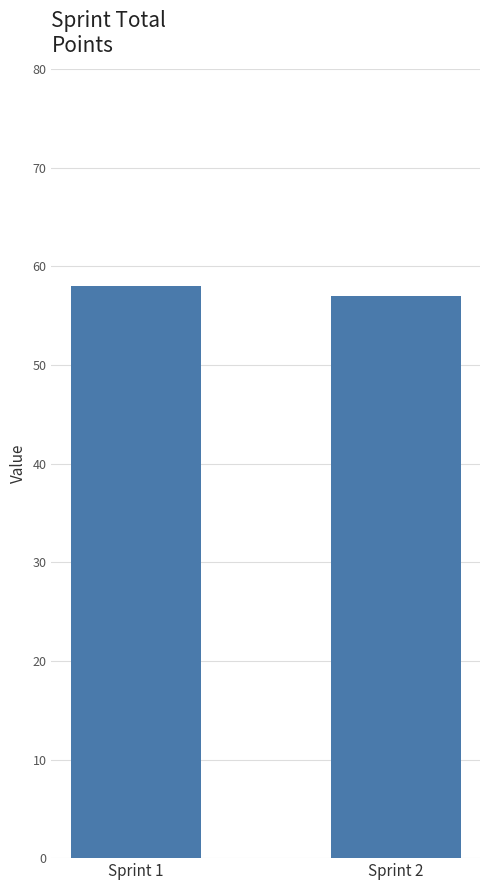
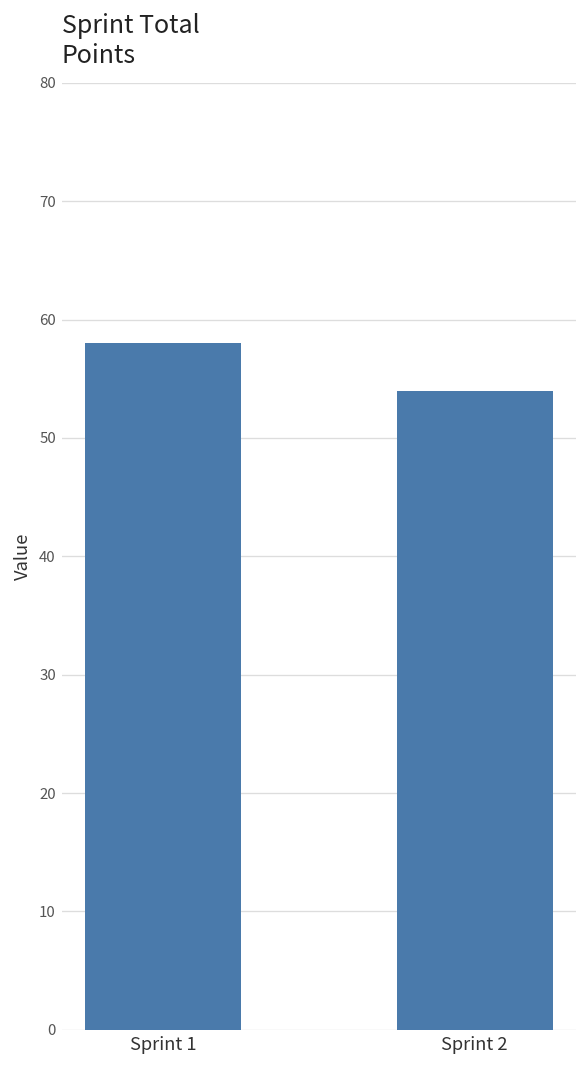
  {
    "Sprint 1": 58,
-   "Sprint 2": 57
+   "Sprint 2": 54
  }
